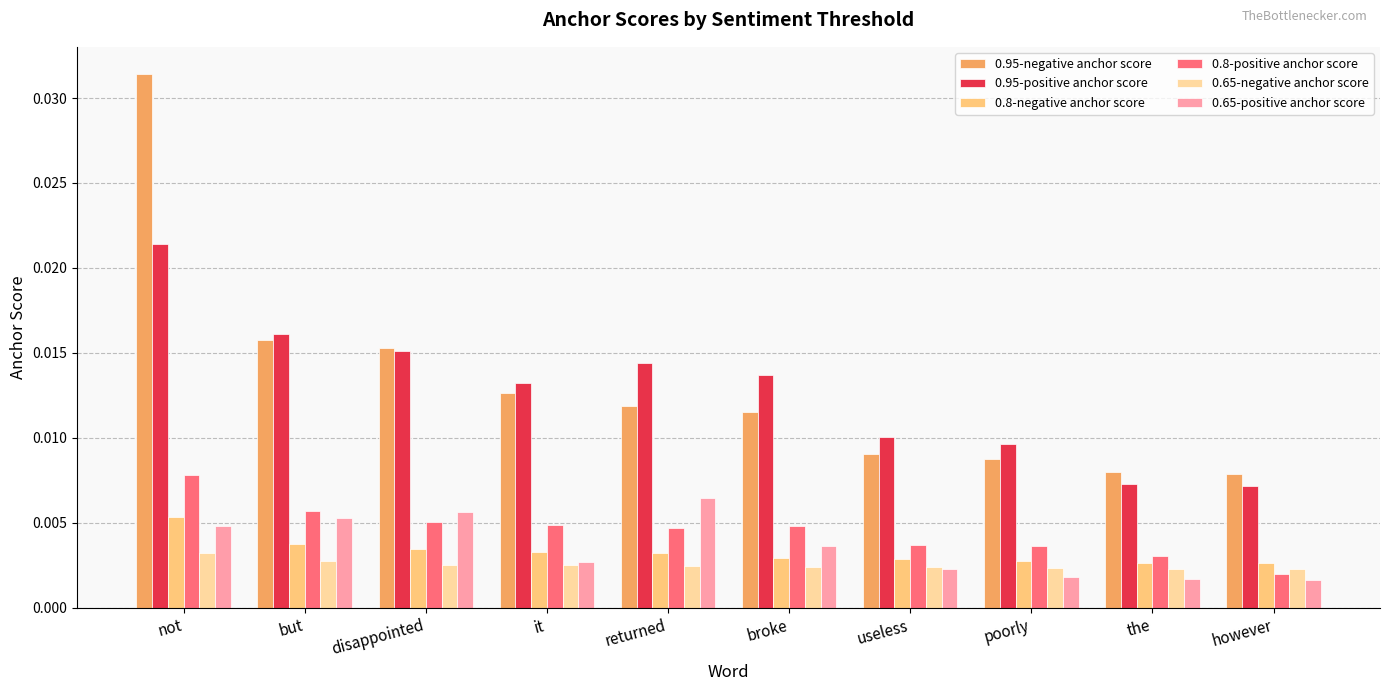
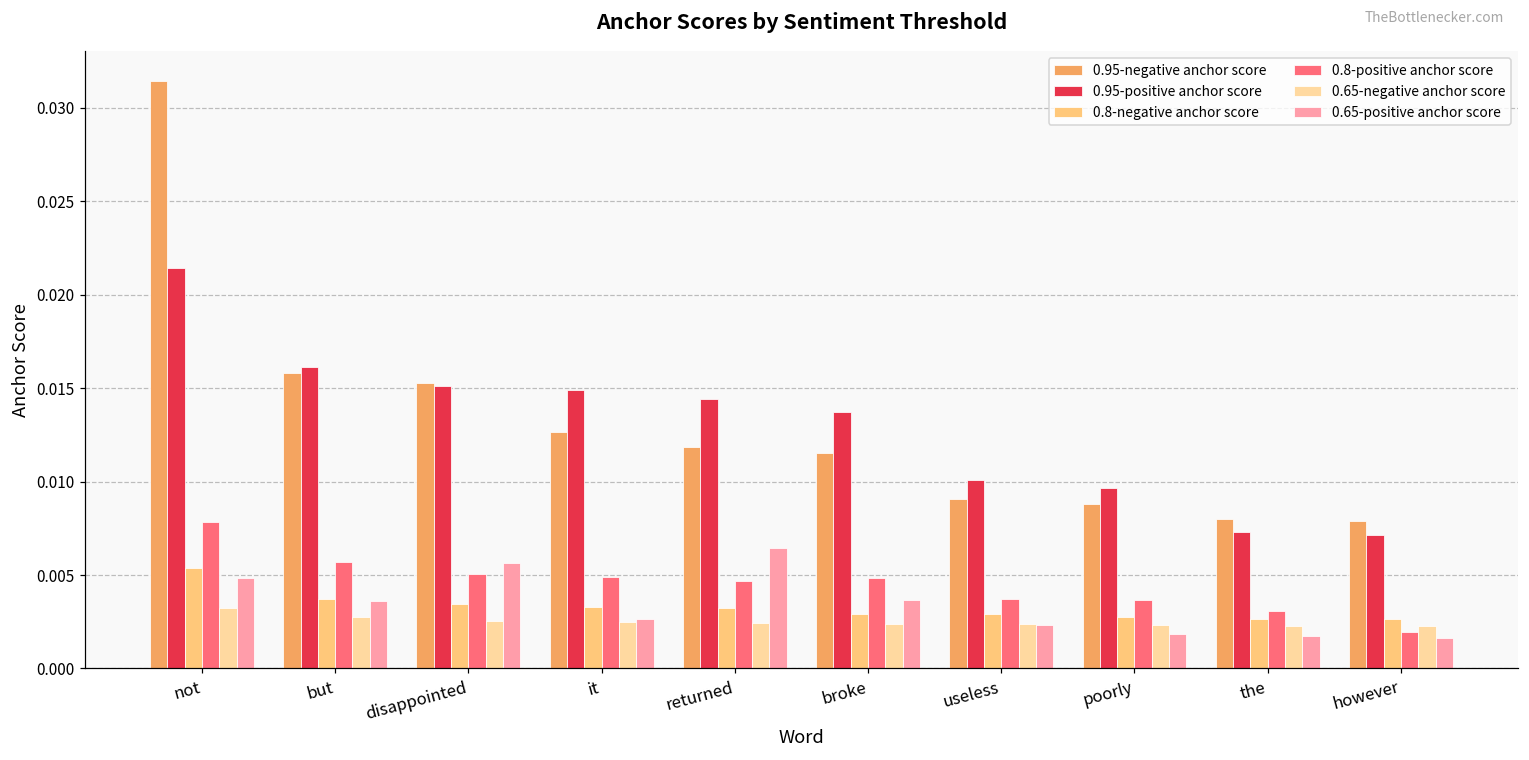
  {
    "0.95-positive anchor score": {
      "not": 0.0214,
      "but": 0.0161,
      "disappointed": 0.0151,
-     "it": 0.0132,
+     "it": 0.0149,
      "returned": 0.0144,
      "broke": 0.0137,
      "useless": 0.0101,
      "poorly": 0.0096,
      "the": 0.0073,
      "however": 0.0072
    },
    "0.8-positive anchor score": {
      "not": 0.0078,
      "but": 0.0057,
      "disappointed": 0.0051,
      "it": 0.0049,
      "returned": 0.0047,
      "broke": 0.0048,
      "useless": 0.0037,
      "poorly": 0.0037,
      "the": 0.0031,
      "however": 0.0020
    },
    "0.65-positive anchor score": {
      "not": 0.0048,
-     "but": 0.0053,
+     "but": 0.0036,
      "disappointed": 0.0056,
      "it": 0.0027,
      "returned": 0.0065,
      "broke": 0.0037,
      "useless": 0.0023,
      "poorly": 0.0018,
      "the": 0.0017,
      "however": 0.0017
    }
  }
